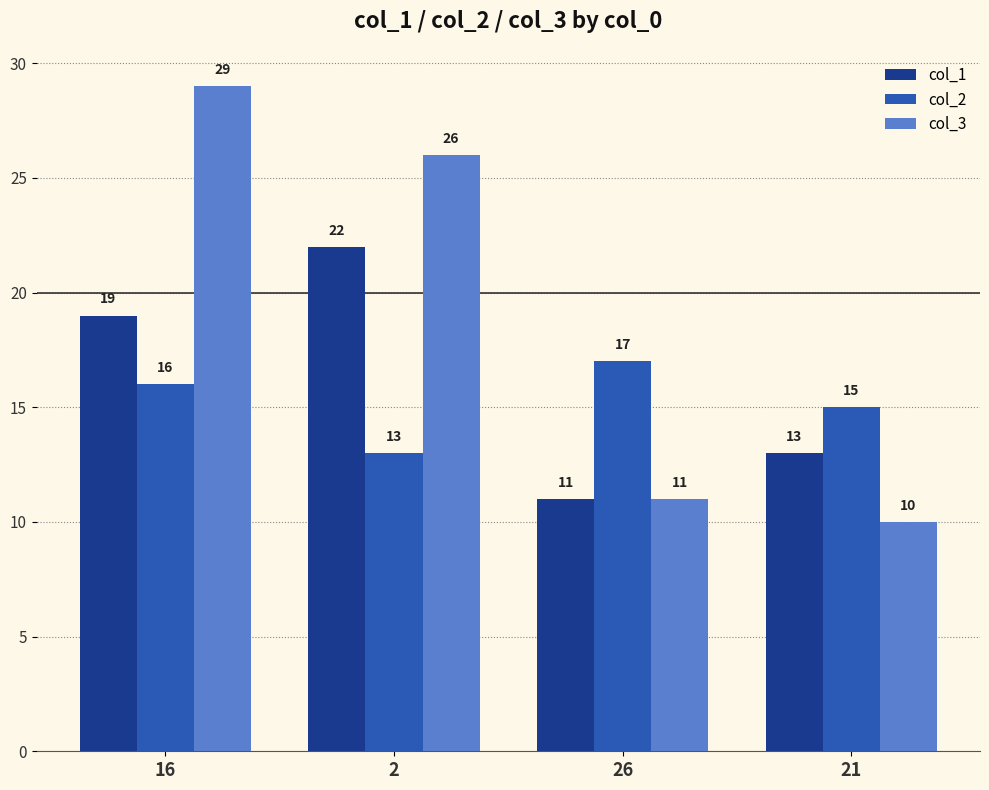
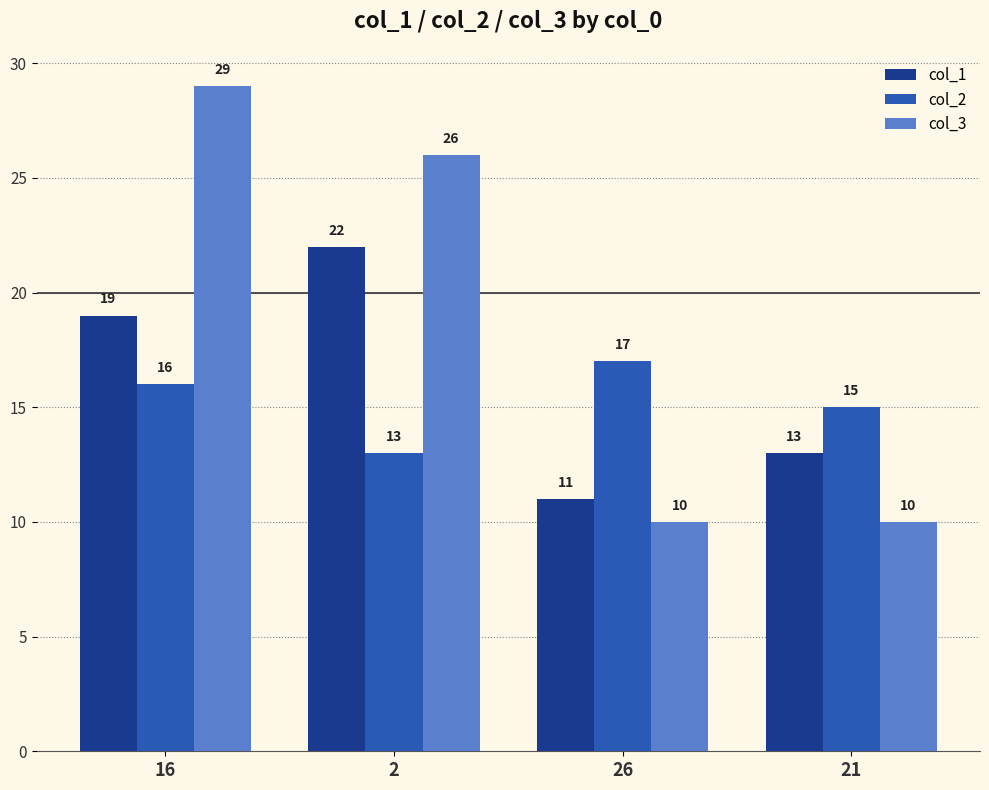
  {
    "col_3": {
      "16": 29,
      "2": 26,
-     "26": 11,
+     "26": 10,
      "21": 10
    }
  }
